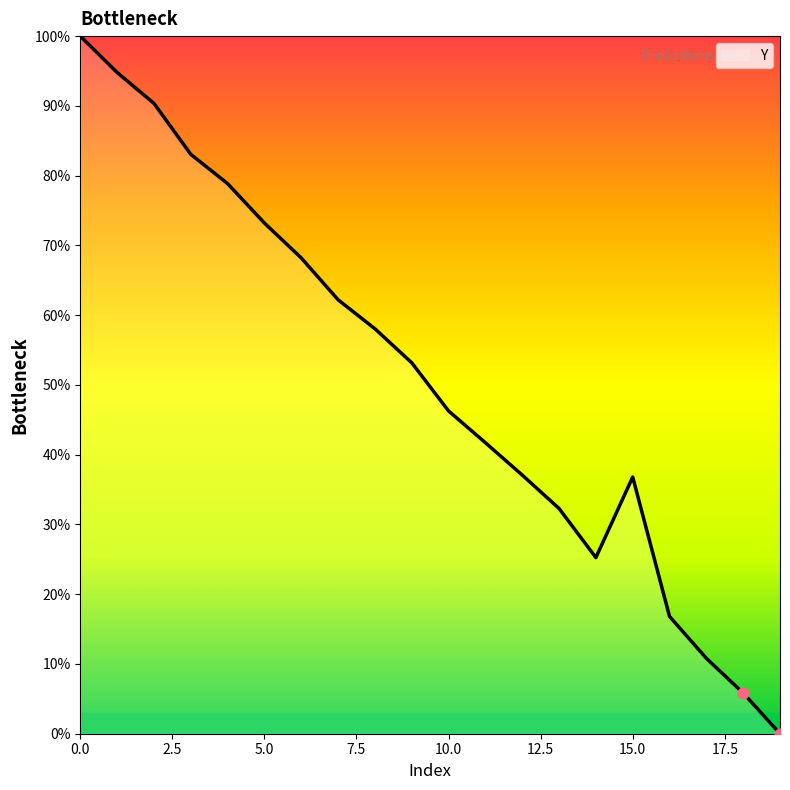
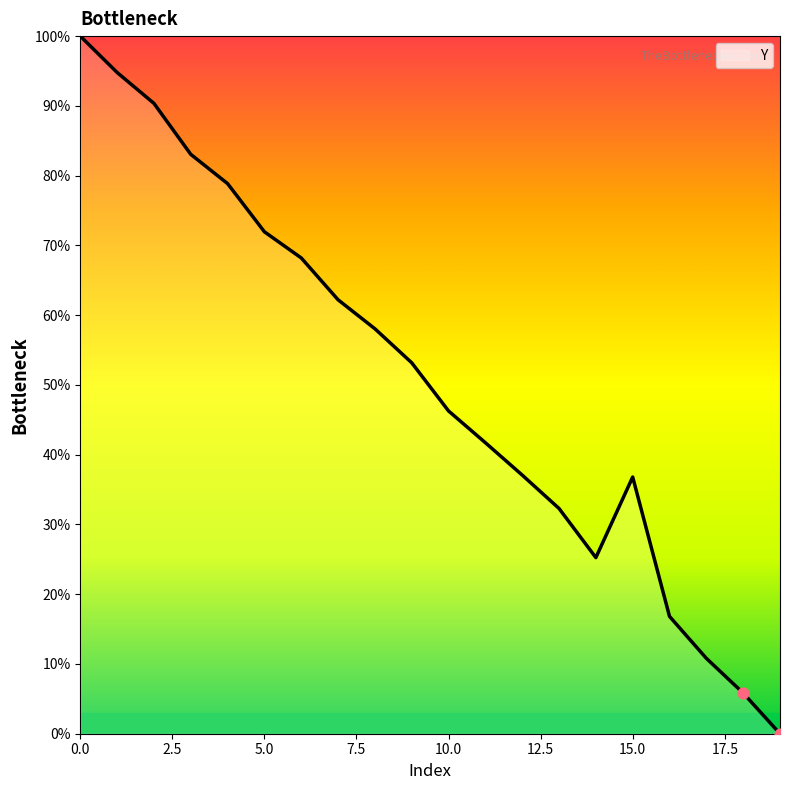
  {
    "Y": {
      "0.0": "100%",
-     "5.0": "73%",
+     "5.0": "72%",
      "10.0": "46%",
      "15.0": "37%"
    }
  }
